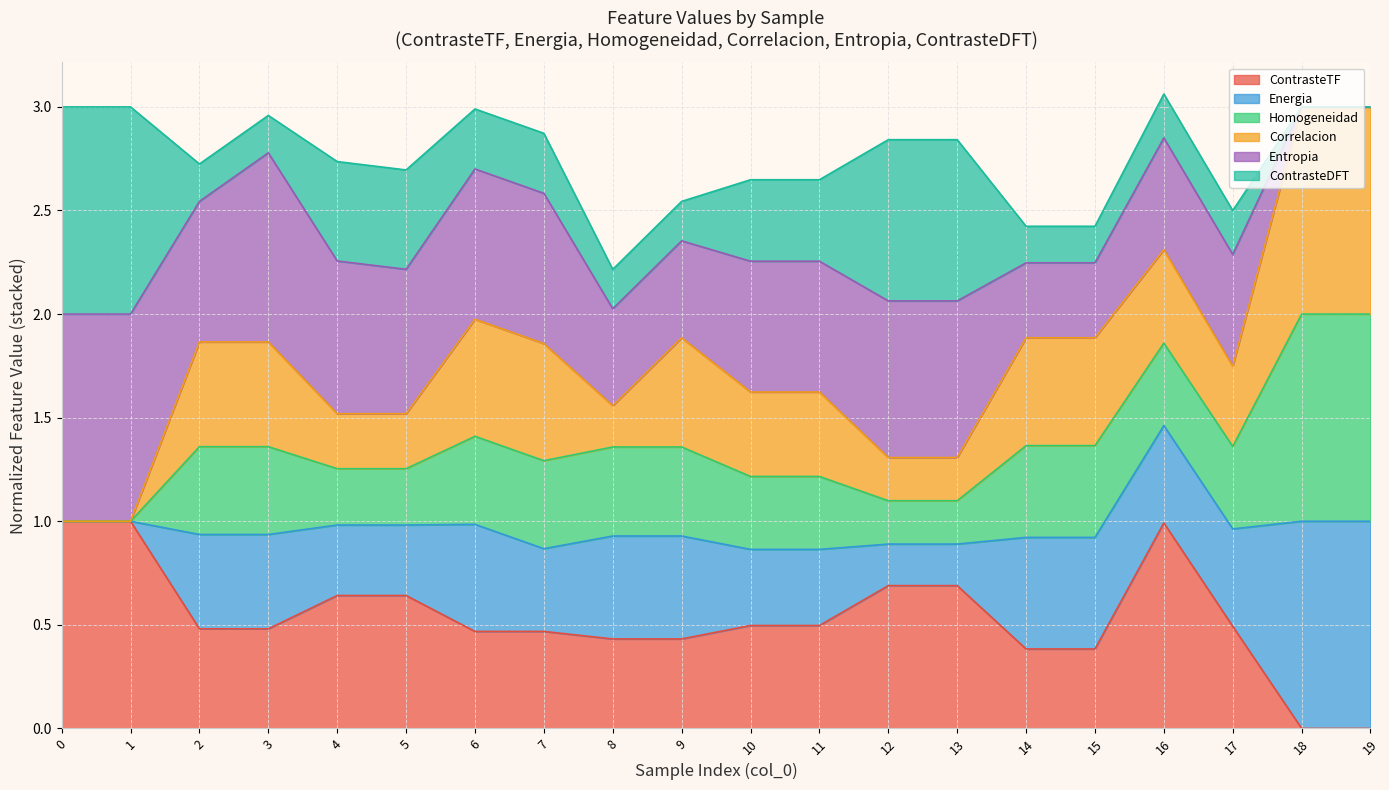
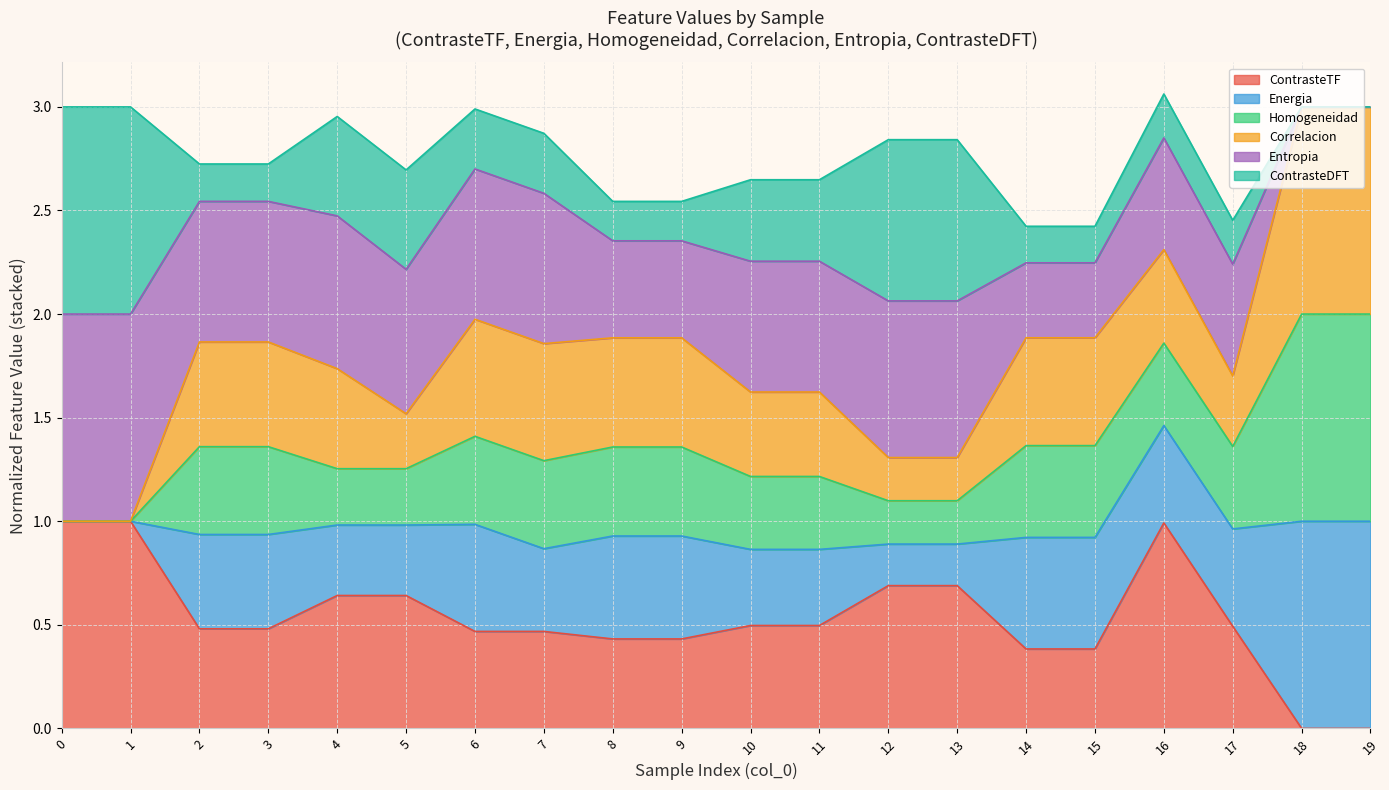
  {
    "ContrasteTF": {
      "2": 0.48,
      "3": 0.48,
      "4": 0.64,
      "5": 0.64,
      "6": 0.47,
      "7": 0.47,
      "8": 0.43,
      "9": 0.43,
      "10": 0.50,
      "11": 0.50,
      "12": 0.69,
      "13": 0.69,
      "14": 0.38,
      "15": 0.38,
      "16": 0.99,
      "17": 0.49,
      "18": 0.00,
      "19": 0.00
    },
    "Energia": {
      "2": 0.46,
      "3": 0.46,
      "4": 0.34,
      "5": 0.34,
      "6": 0.52,
      "7": 0.40,
      "8": 0.50,
      "9": 0.50,
      "10": 0.37,
      "11": 0.37,
      "12": 0.20,
      "13": 0.20,
      "14": 0.54,
      "15": 0.54,
      "16": 0.47,
      "17": 0.47,
      "18": 1.00,
      "19": 1.00
    },
    "Correlacion": {
      "2": 0.51,
      "3": 0.51,
-     "4": 0.27,
+     "4": 0.48,
      "5": 0.27,
      "6": 0.57,
      "7": 0.57,
-     "8": 0.20,
+     "8": 0.53,
      "9": 0.53,
      "10": 0.41,
      "11": 0.41,
      "12": 0.21,
      "13": 0.21,
      "14": 0.52,
      "15": 0.52,
      "16": 0.45,
-     "17": 0.39
+     "17": 0.34
    },
    "Entropia": {
      "0": 1.00,
      "1": 1.00,
      "2": 0.68,
-     "3": 0.91,
+     "3": 0.68,
      "4": 0.74,
      "5": 0.70,
      "6": 0.73,
      "7": 0.73,
      "8": 0.47,
      "9": 0.47,
      "10": 0.63,
      "11": 0.63,
      "12": 0.76,
      "13": 0.76,
      "14": 0.36,
      "15": 0.36,
      "16": 0.54,
      "17": 0.54
    }
  }
